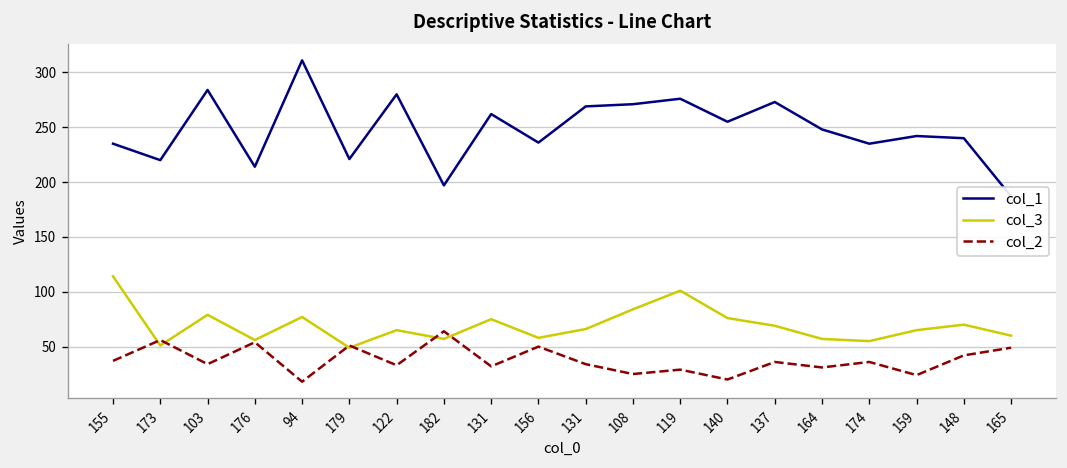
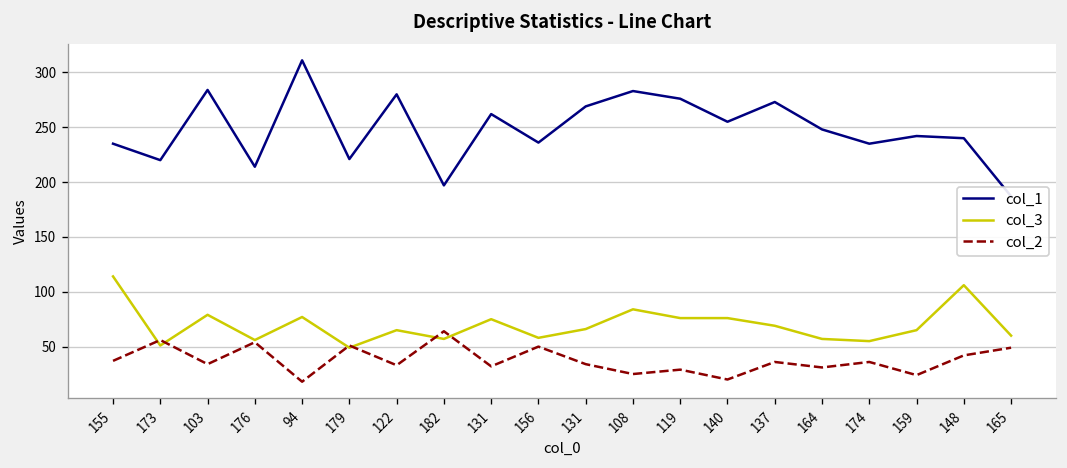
  {
    "col_1": {
      "155": 240,
      "173": 220,
      "103": 280,
      "176": 210,
      "94": 310,
      "179": 220,
      "122": 280,
      "182": 200,
      "156": 240,
-     "108": 270,
+     "108": 280,
      "119": 280,
      "140": 260,
      "137": 270,
      "164": 250,
      "174": 240,
      "159": 240,
      "148": 240
    },
    "col_3": {
      "155": 110,
      "173": 50,
      "103": 80,
      "94": 80,
      "122": 70,
      "182": 60,
      "156": 60,
      "108": 80,
-     "119": 100,
+     "119": 80,
      "140": 80,
      "137": 70,
      "164": 60,
      "174": 60,
      "159": 70,
-     "148": 70,
+     "148": 110,
      "165": 60
    },
    "col_2": {
      "155": 40,
      "173": 60,
      "103": 30,
      "94": 20,
      "122": 30,
      "182": 60,
      "156": 50,
      "108": 30,
      "119": 30,
      "140": 20,
      "137": 40,
      "164": 30,
      "174": 40,
      "159": 20,
      "148": 40,
      "165": 50
    }
  }
